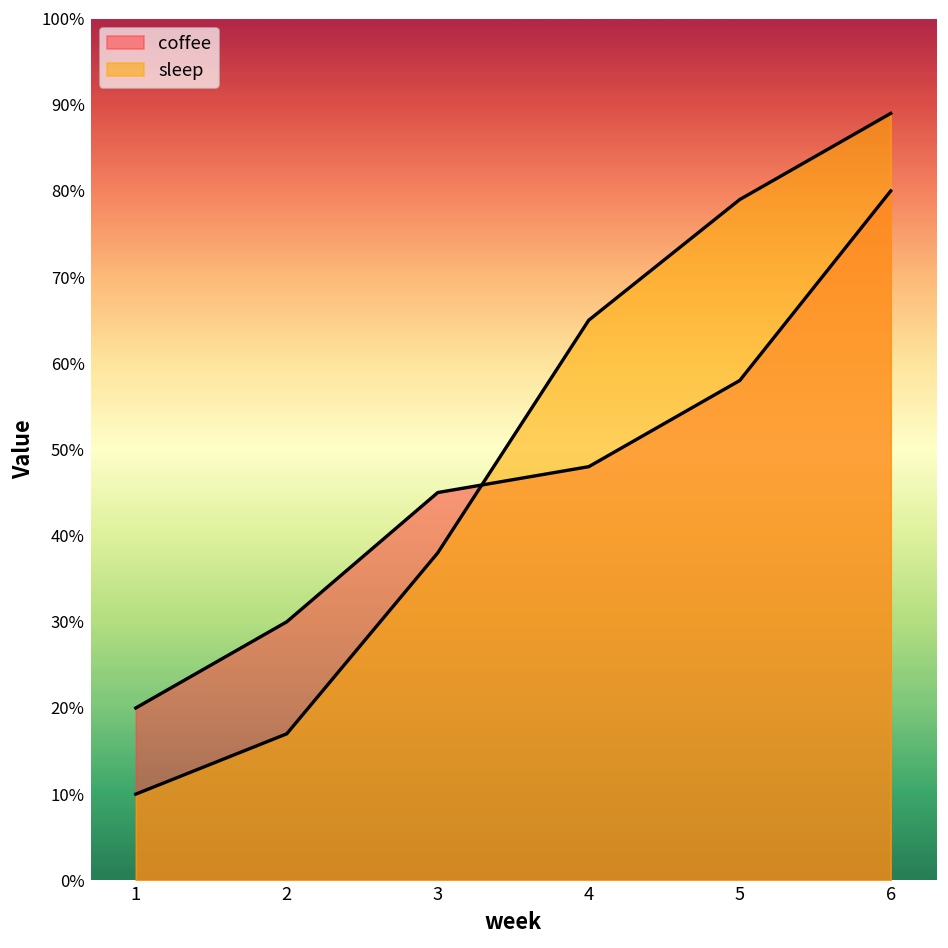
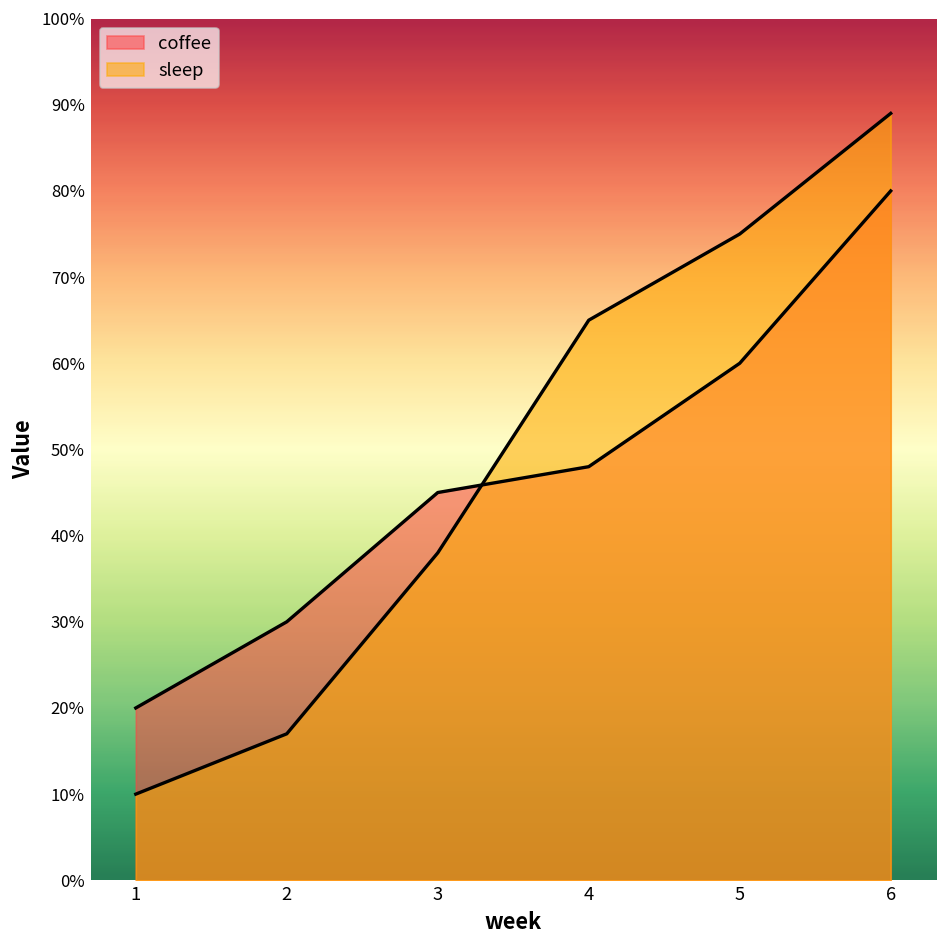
  {
    "coffee": {
      "1": "20%",
      "2": "30%",
      "3": "45%",
      "4": "48%",
-     "5": "58%",
+     "5": "60%",
      "6": "80%"
    },
    "sleep": {
      "1": "10%",
      "2": "17%",
      "3": "38%",
      "4": "65%",
-     "5": "79%",
+     "5": "75%",
      "6": "89%"
    }
  }
